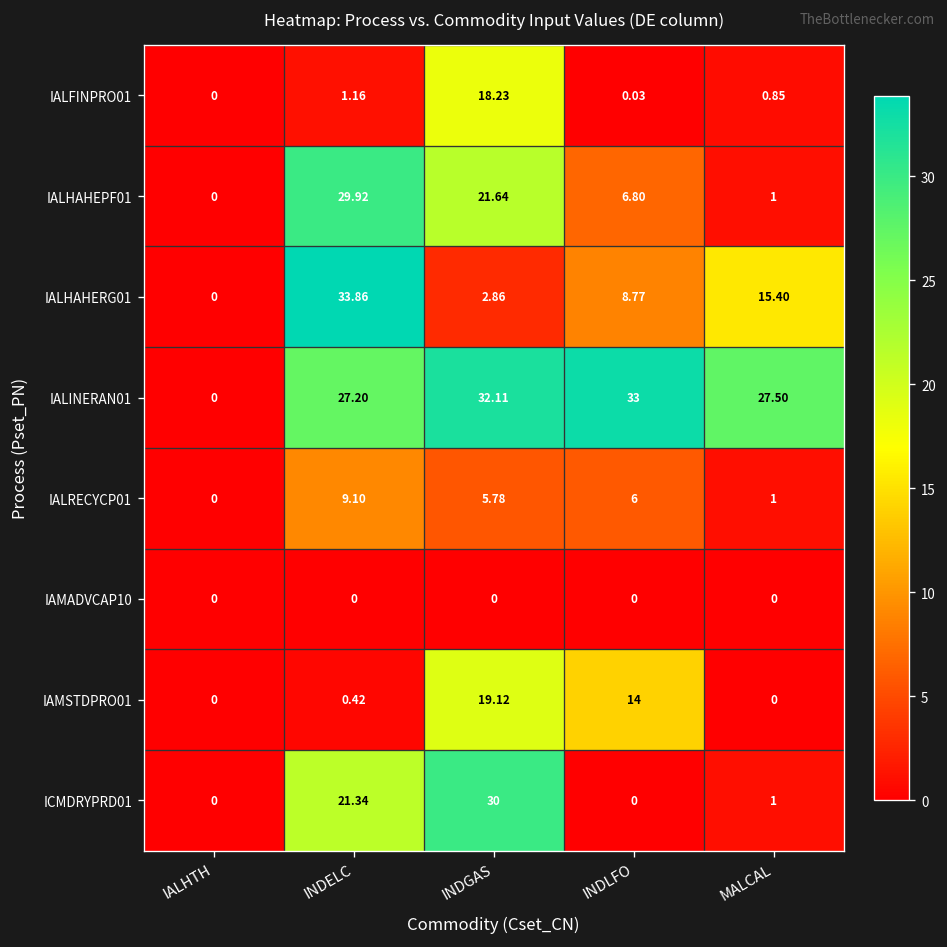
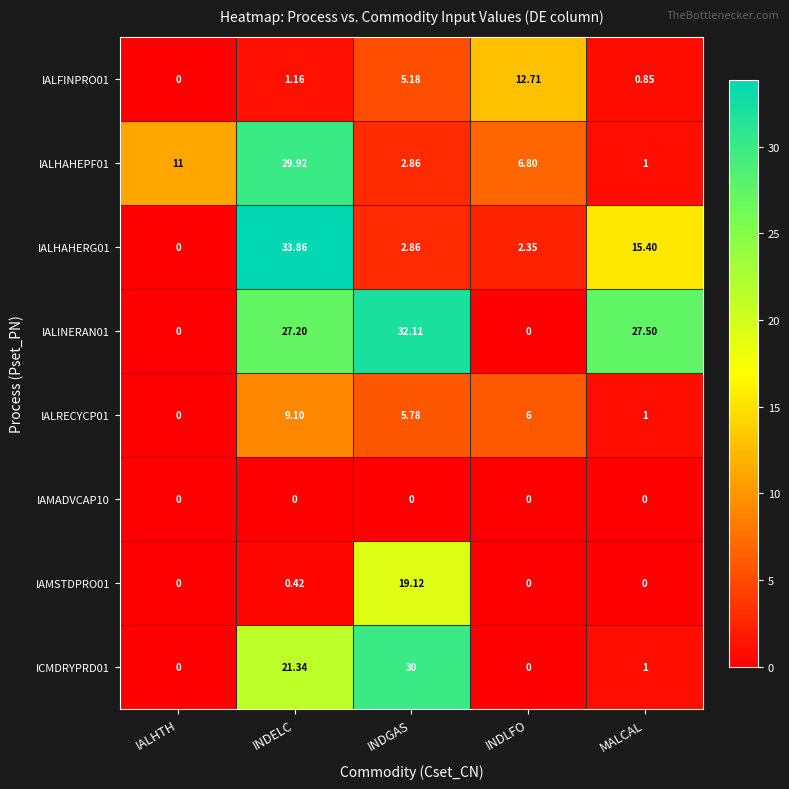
  {
    "IALFINPRO01": {
      "IALHTH": 0,
      "INDELC": 1.16,
-     "INDGAS": 18.23,
-     "INDLFO": 0.03,
+     "INDGAS": 5.18,
+     "INDLFO": 12.71,
      "MALCAL": 0.85
    },
    "IALHAHEPF01": {
-     "IALHTH": 0,
+     "IALHTH": 11,
      "INDELC": 29.92,
-     "INDGAS": 21.64,
+     "INDGAS": 2.86,
      "INDLFO": 6.80,
      "MALCAL": 1
    },
    "IALHAHERG01": {
      "IALHTH": 0,
      "INDELC": 33.86,
      "INDGAS": 2.86,
-     "INDLFO": 8.77,
+     "INDLFO": 2.35,
      "MALCAL": 15.40
    },
    "IALINERAN01": {
      "IALHTH": 0,
      "INDELC": 27.20,
      "INDGAS": 32.11,
-     "INDLFO": 33,
+     "INDLFO": 0,
      "MALCAL": 27.50
    },
    "IALRECYCP01": {
      "IALHTH": 0,
      "INDELC": 9.10,
      "INDGAS": 5.78,
      "INDLFO": 6,
      "MALCAL": 1
    },
    "IAMADVCAP10": {
      "IALHTH": 0,
      "INDELC": 0,
      "INDGAS": 0,
      "INDLFO": 0,
      "MALCAL": 0
    },
    "IAMSTDPRO01": {
      "IALHTH": 0,
      "INDELC": 0.42,
      "INDGAS": 19.12,
-     "INDLFO": 14,
+     "INDLFO": 0,
      "MALCAL": 0
    },
    "ICMDRYPRD01": {
      "IALHTH": 0,
      "INDELC": 21.34,
      "INDGAS": 30,
      "INDLFO": 0,
      "MALCAL": 1
    }
  }
